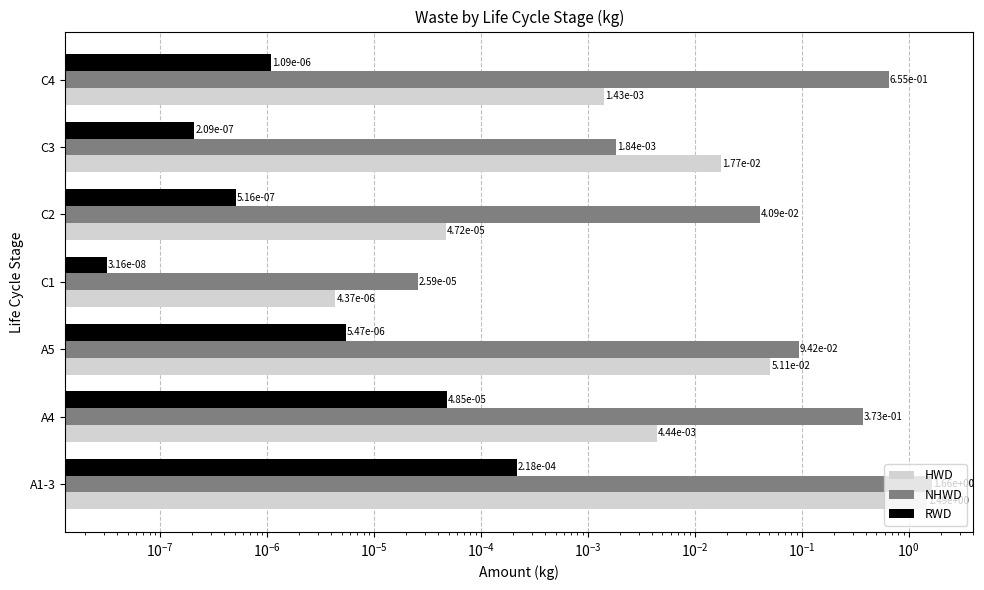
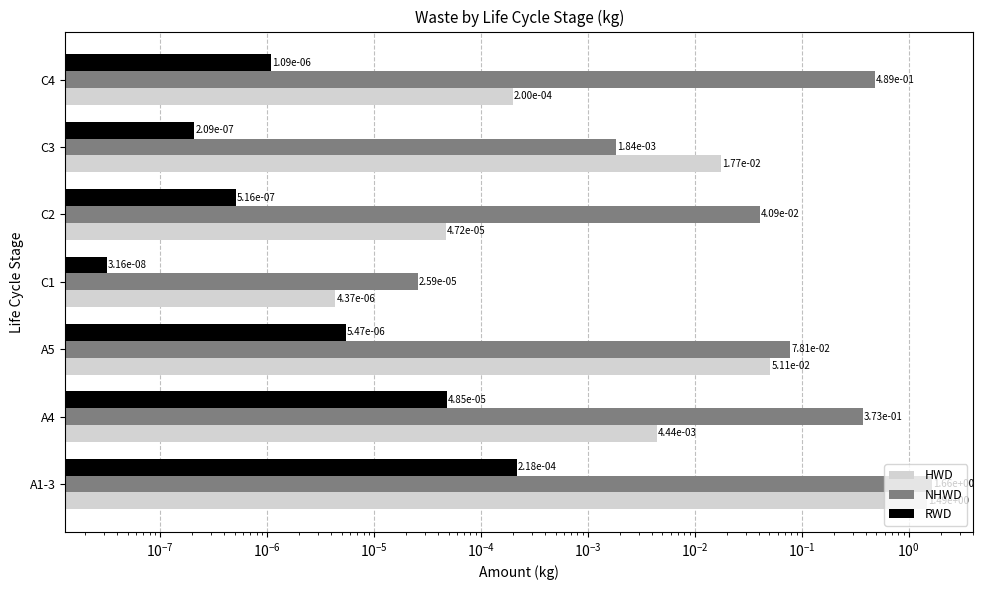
  {
    "HWD": {
-     "C4": "1.43e-03",
+     "C4": "2.00e-04",
      "C3": "1.77e-02",
      "C2": "4.72e-05",
      "C1": "4.37e-06",
      "A5": "5.11e-02",
      "A4": "4.44e-03"
    },
    "NHWD": {
-     "C4": "6.55e-01",
+     "C4": "4.89e-01",
      "C3": "1.84e-03",
      "C2": "4.09e-02",
      "C1": "2.59e-05",
-     "A5": "9.42e-02",
+     "A5": "7.81e-02",
      "A4": "3.73e-01"
    },
    "RWD": {
      "C4": "1.09e-06",
      "C3": "2.09e-07",
      "C2": "5.16e-07",
      "C1": "3.16e-08",
      "A5": "5.47e-06",
      "A4": "4.85e-05",
      "A1-3": "2.18e-04"
    }
  }
